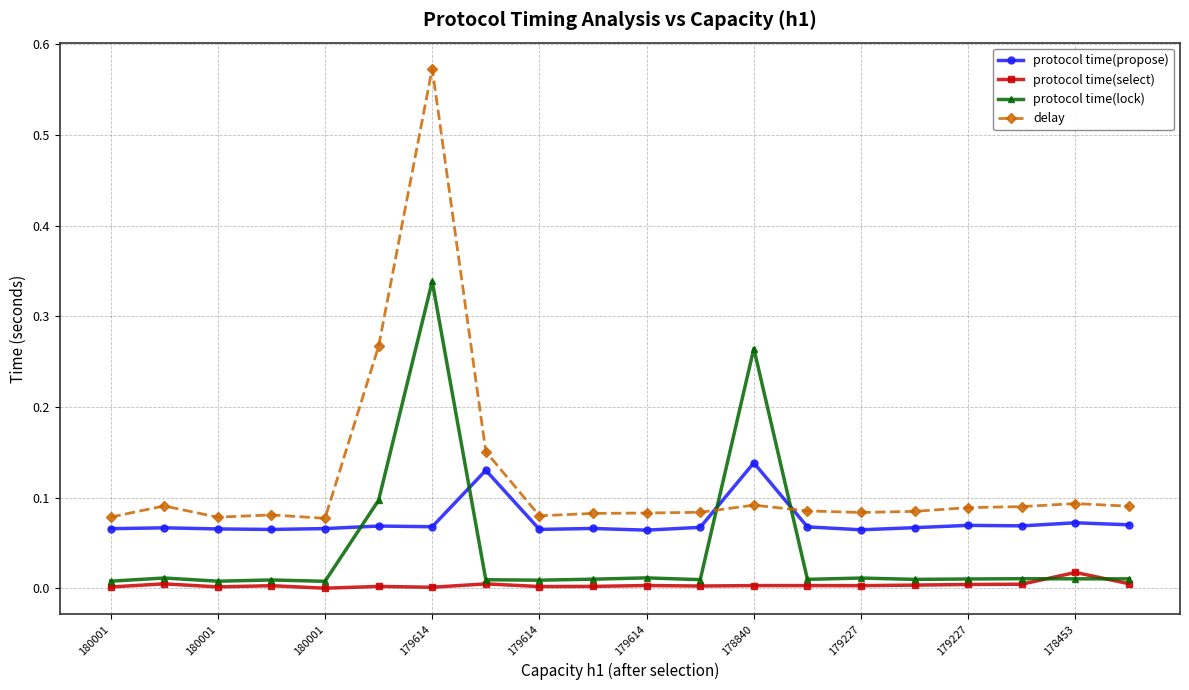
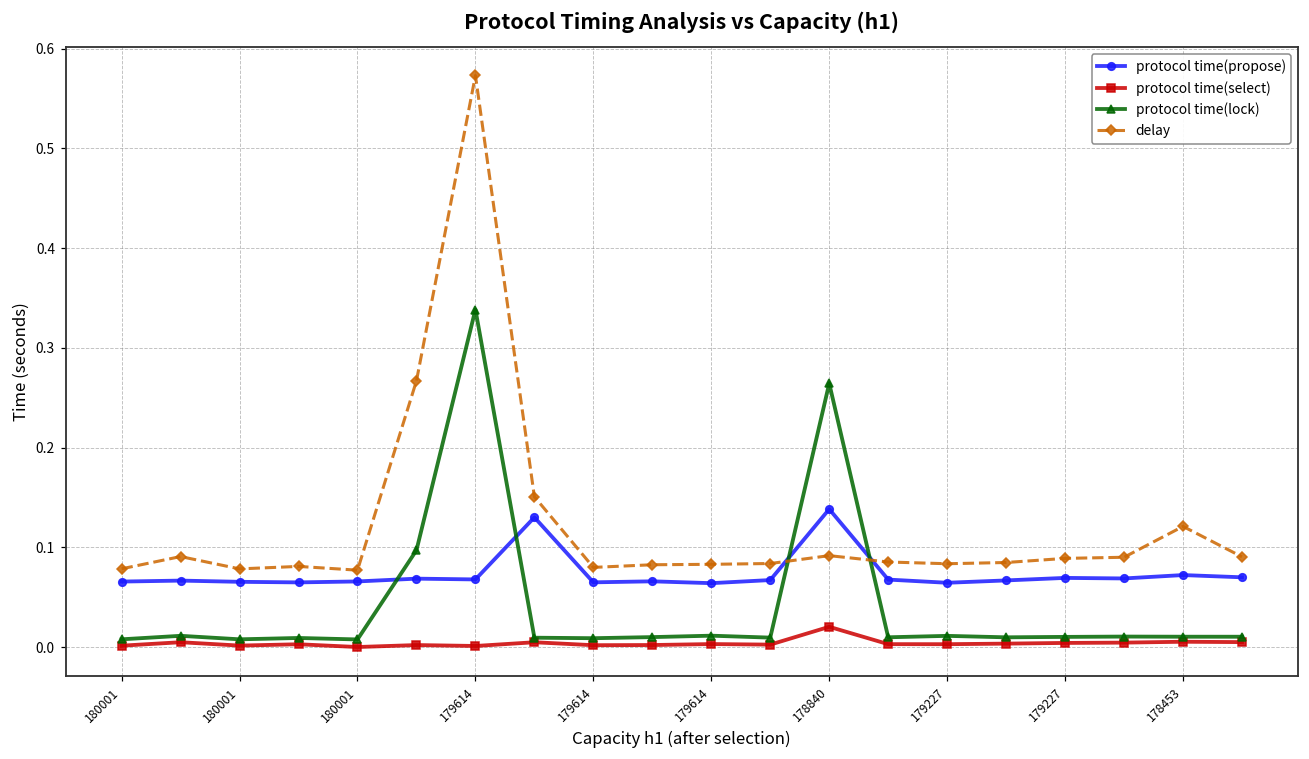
  {
    "protocol time(propose)": {
      "178840": 0.14,
      "178453": 0.07
    },
    "protocol time(select)": {
-     "178840": 0.00,
-     "178453": 0.02
+     "178840": 0.02,
+     "178453": 0.01
    },
    "protocol time(lock)": {
      "178840": 0.26,
      "178453": 0.01
    },
    "delay": {
      "178840": 0.09,
-     "178453": 0.09
+     "178453": 0.12
    }
  }
